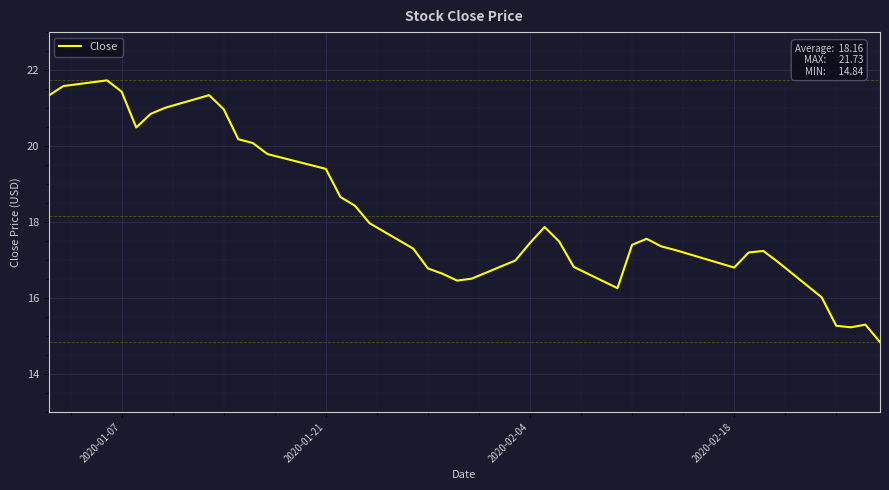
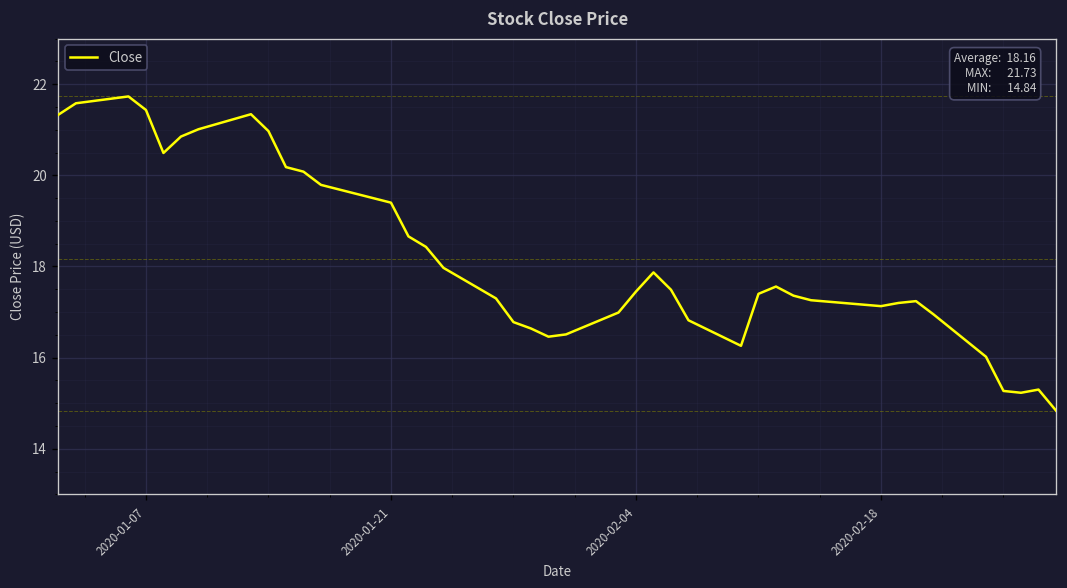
  {
    "2020-01-07": 21.4,
    "2020-01-21": 19.4,
    "2020-02-04": 17.5,
-   "2020-02-18": 16.8
+   "2020-02-18": 17.1
  }
